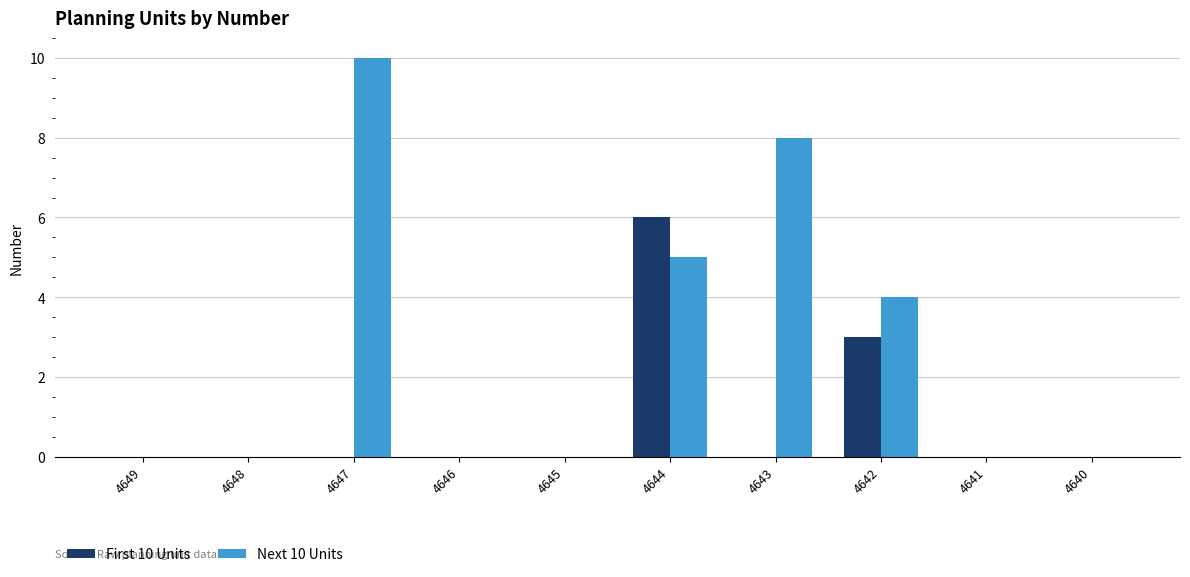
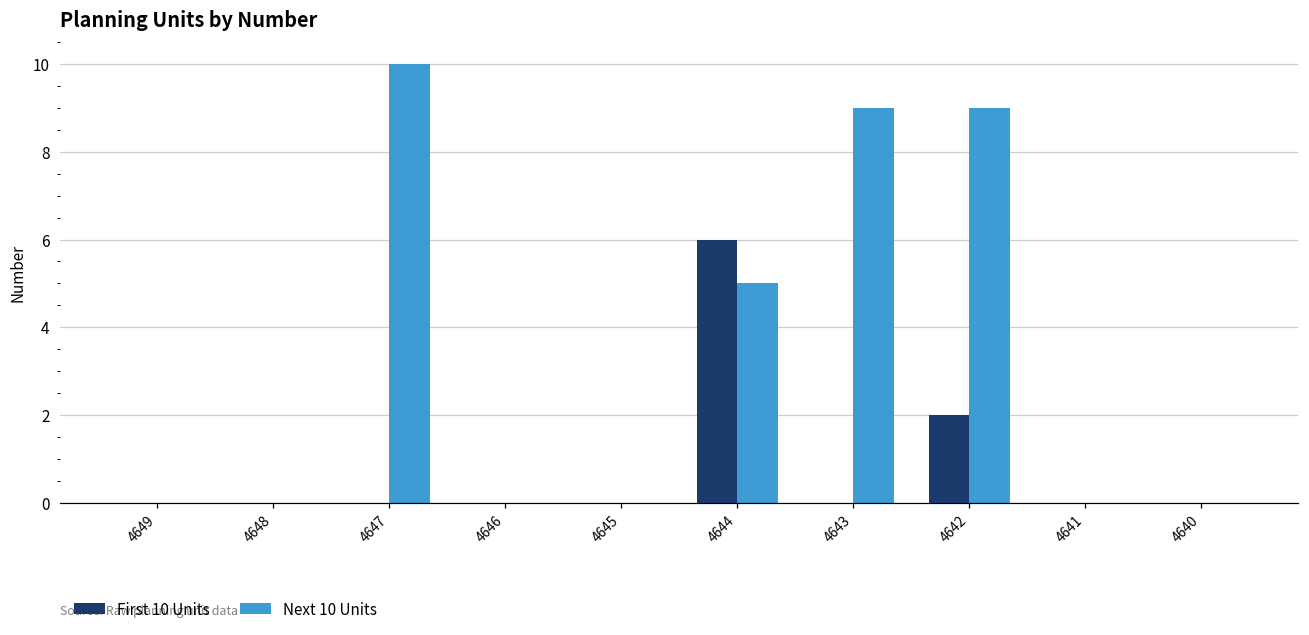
  {
    "First 10 Units": {
      "4649": 0,
      "4648": 0,
      "4647": 0,
      "4646": 0,
      "4645": 0,
      "4644": 6,
      "4643": 0,
-     "4642": 3,
+     "4642": 2,
      "4641": 0,
      "4640": 0
    },
    "Next 10 Units": {
      "4649": 0,
      "4648": 0,
      "4647": 10,
      "4646": 0,
      "4645": 0,
      "4644": 5,
-     "4643": 8,
-     "4642": 4,
+     "4643": 9,
+     "4642": 9,
      "4641": 0,
      "4640": 0
    }
  }
